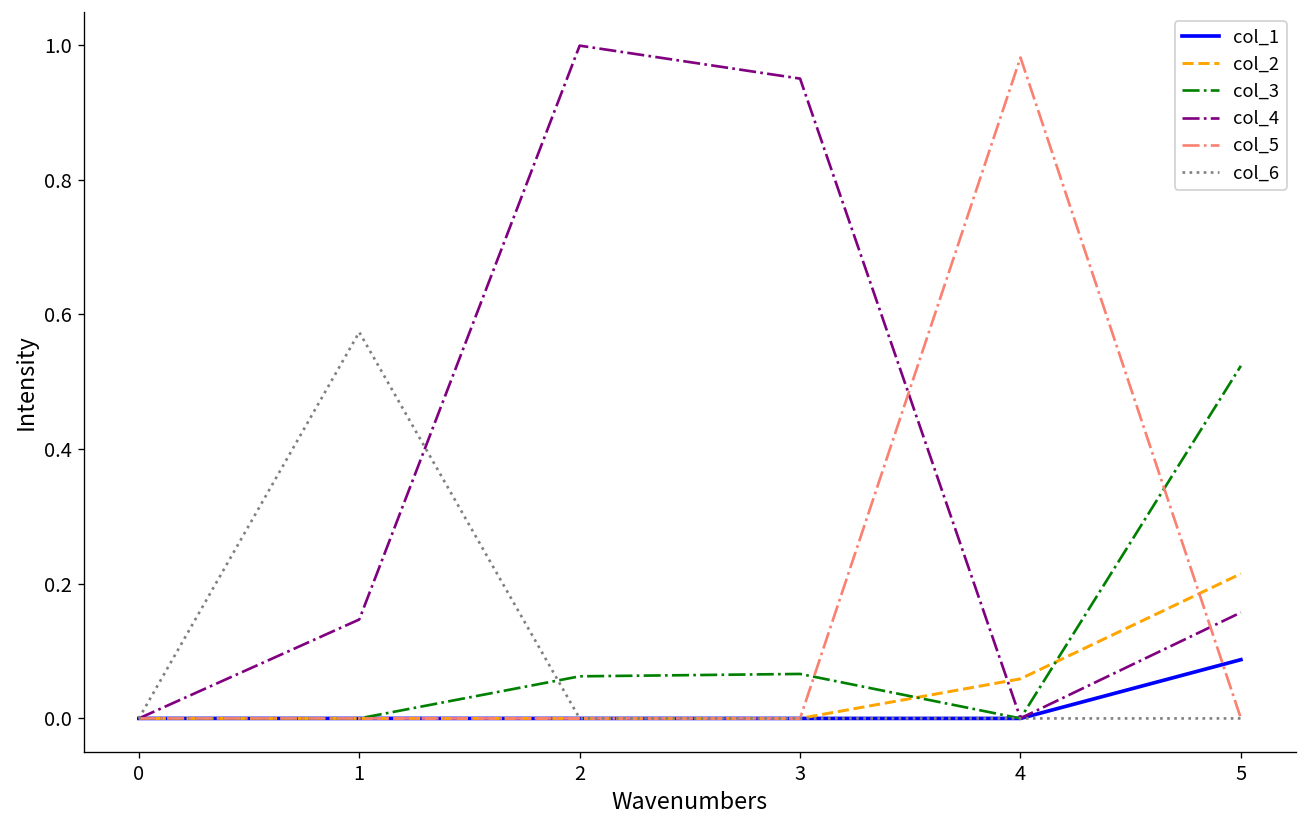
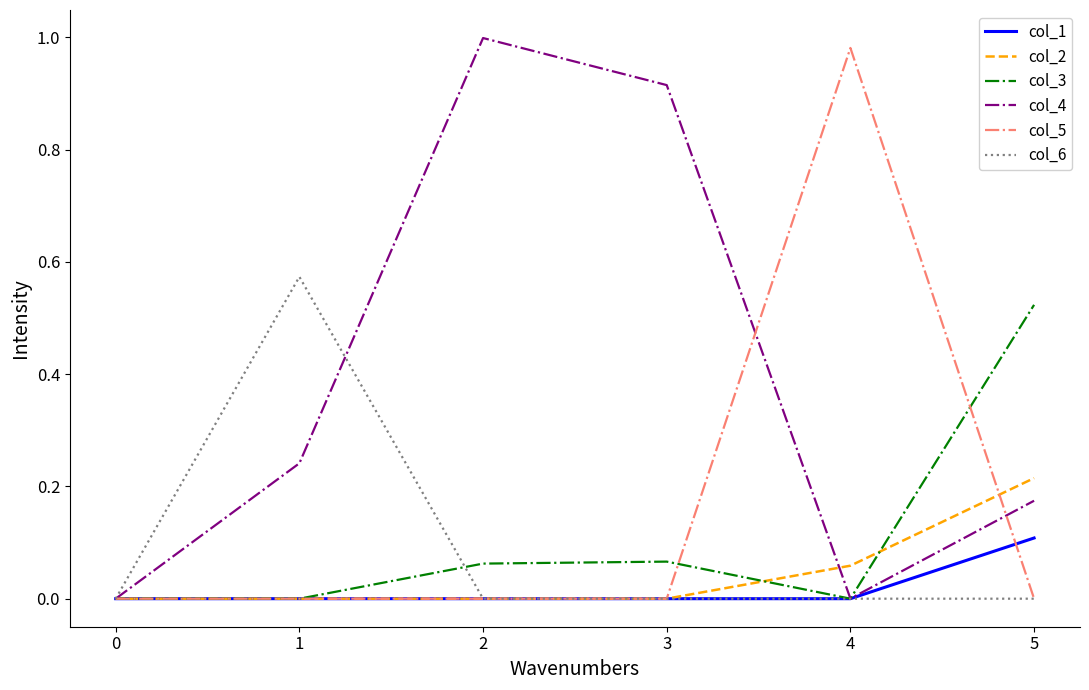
  {
    "col_1": {
-     "5": 0.09
+     "5": 0.11
    },
    "col_2": {
      "4": 0.06,
      "5": 0.21
    },
    "col_3": {
      "2": 0.06,
      "3": 0.07,
      "5": 0.52
    },
    "col_4": {
-     "1": 0.15,
+     "1": 0.24,
      "2": 1.00,
-     "3": 0.95,
-     "5": 0.16
+     "3": 0.91,
+     "5": 0.17
    },
    "col_5": {
      "4": 0.98
    },
    "col_6": {
      "1": 0.57
    }
  }
